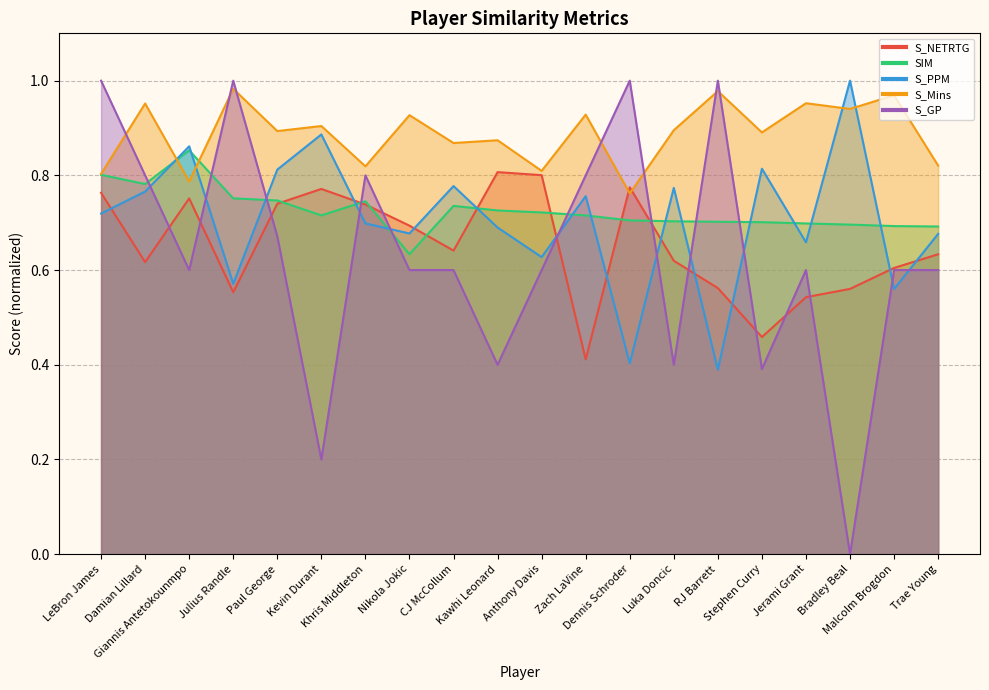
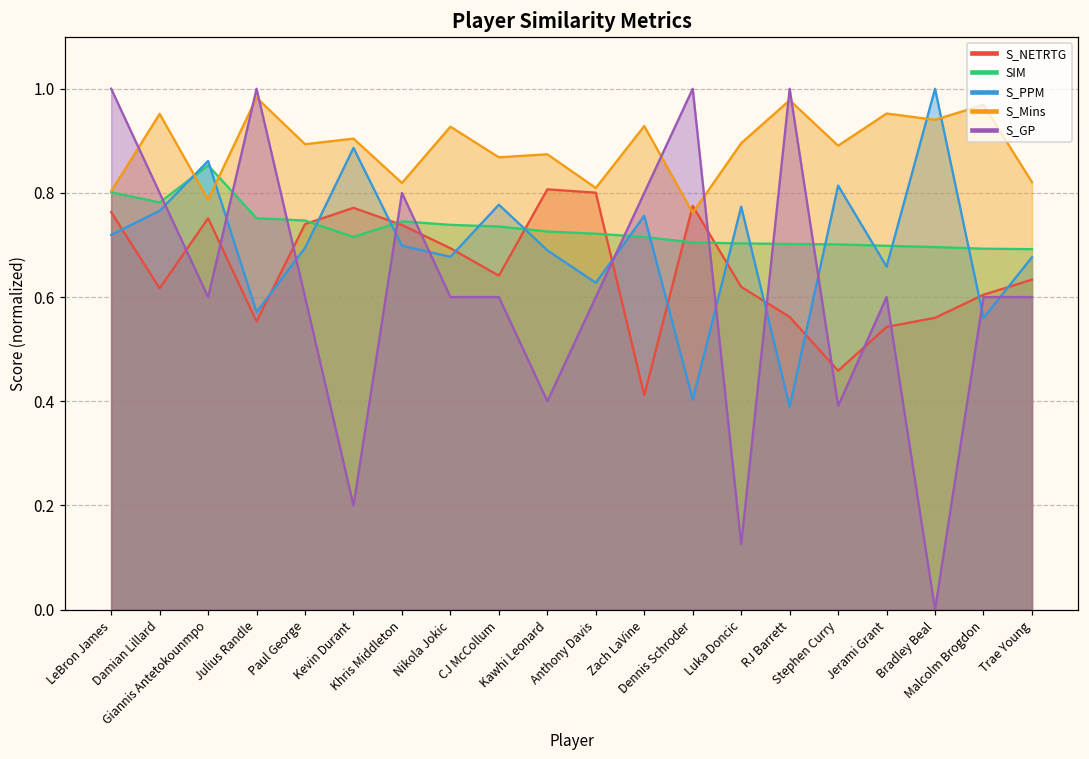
  {
    "SIM": {
      "Damian Lillard": 0.78,
      "Giannis Antetokounmpo": 0.85,
      "Julius Randle": 0.75,
      "Paul George": 0.75,
      "Kevin Durant": 0.72,
      "Khris Middleton": 0.75,
-     "Nikola Jokic": 0.63,
+     "Nikola Jokic": 0.74,
      "CJ McCollum": 0.74,
      "Kawhi Leonard": 0.73,
      "Anthony Davis": 0.72,
      "Zach LaVine": 0.72,
      "Dennis Schroder": 0.70,
      "Luka Doncic": 0.70,
      "RJ Barrett": 0.70,
      "Stephen Curry": 0.70,
      "Jerami Grant": 0.70,
      "Bradley Beal": 0.70,
      "Malcolm Brogdon": 0.69,
      "Trae Young": 0.69
    },
    "S_PPM": {
      "LeBron James": 0.72,
      "Damian Lillard": 0.77,
      "Giannis Antetokounmpo": 0.86,
      "Julius Randle": 0.57,
-     "Paul George": 0.81,
+     "Paul George": 0.69,
      "Kevin Durant": 0.89,
      "Khris Middleton": 0.70,
      "Nikola Jokic": 0.68,
      "CJ McCollum": 0.78,
      "Kawhi Leonard": 0.69,
      "Anthony Davis": 0.63,
      "Zach LaVine": 0.76,
      "Dennis Schroder": 0.40,
      "Luka Doncic": 0.77,
      "RJ Barrett": 0.39,
      "Stephen Curry": 0.81,
      "Jerami Grant": 0.66,
      "Bradley Beal": 1.00,
      "Malcolm Brogdon": 0.56,
      "Trae Young": 0.68
    },
    "S_GP": {
      "LeBron James": 1.00,
      "Damian Lillard": 0.80,
      "Giannis Antetokounmpo": 0.60,
      "Julius Randle": 1.00,
-     "Paul George": 0.67,
+     "Paul George": 0.60,
      "Kevin Durant": 0.20,
      "Khris Middleton": 0.80,
      "Nikola Jokic": 0.60,
      "CJ McCollum": 0.60,
      "Kawhi Leonard": 0.40,
      "Anthony Davis": 0.60,
      "Zach LaVine": 0.80,
      "Dennis Schroder": 1.00,
-     "Luka Doncic": 0.40,
+     "Luka Doncic": 0.13,
      "RJ Barrett": 1.00,
      "Stephen Curry": 0.39,
      "Jerami Grant": 0.60,
      "Bradley Beal": 0.00,
      "Trae Young": 0.60
    }
  }
